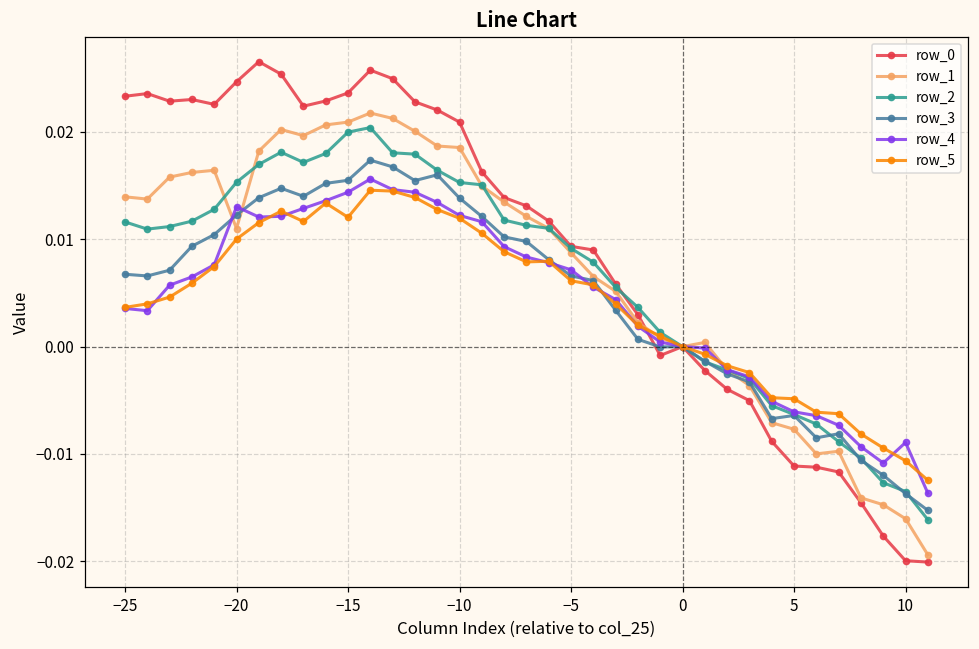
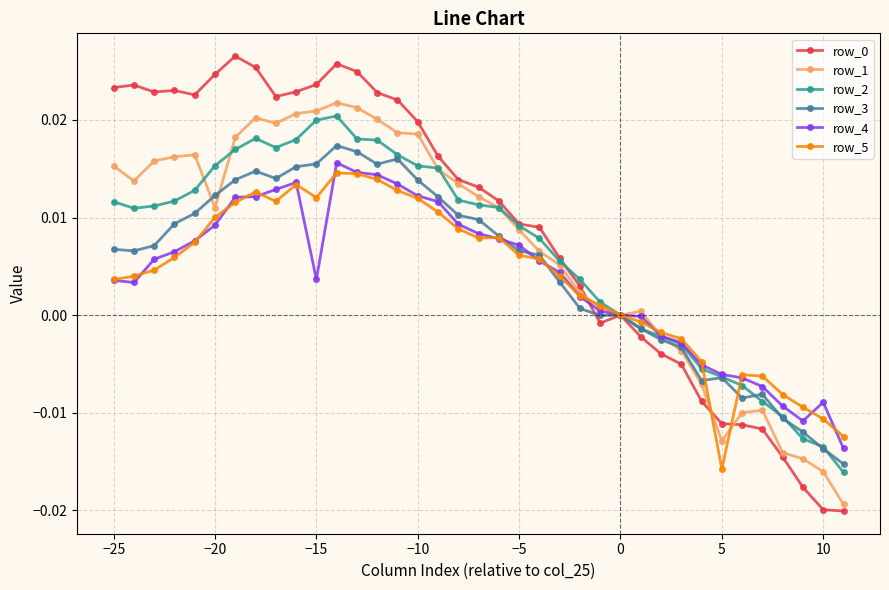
  {
    "row_0": {
      "−25": 0.023,
      "−20": 0.025,
      "−15": 0.024,
-     "−10": 0.021,
+     "−10": 0.020,
      "5": -0.011,
      "10": -0.020
    },
    "row_1": {
-     "−25": 0.014,
+     "−25": 0.015,
      "−20": 0.011,
      "−15": 0.021,
      "−10": 0.019,
      "−5": 0.009,
-     "5": -0.008,
+     "5": -0.013,
      "10": -0.016
    },
    "row_4": {
-     "−20": 0.013,
-     "−15": 0.014,
+     "−20": 0.009,
+     "−15": 0.004,
      "−10": 0.012,
      "−5": 0.007,
      "10": -0.009
    },
    "row_5": {
      "−20": 0.010,
      "−15": 0.012,
      "−10": 0.012,
      "−5": 0.006,
-     "5": -0.005,
+     "5": -0.016,
      "10": -0.011
    }
  }
